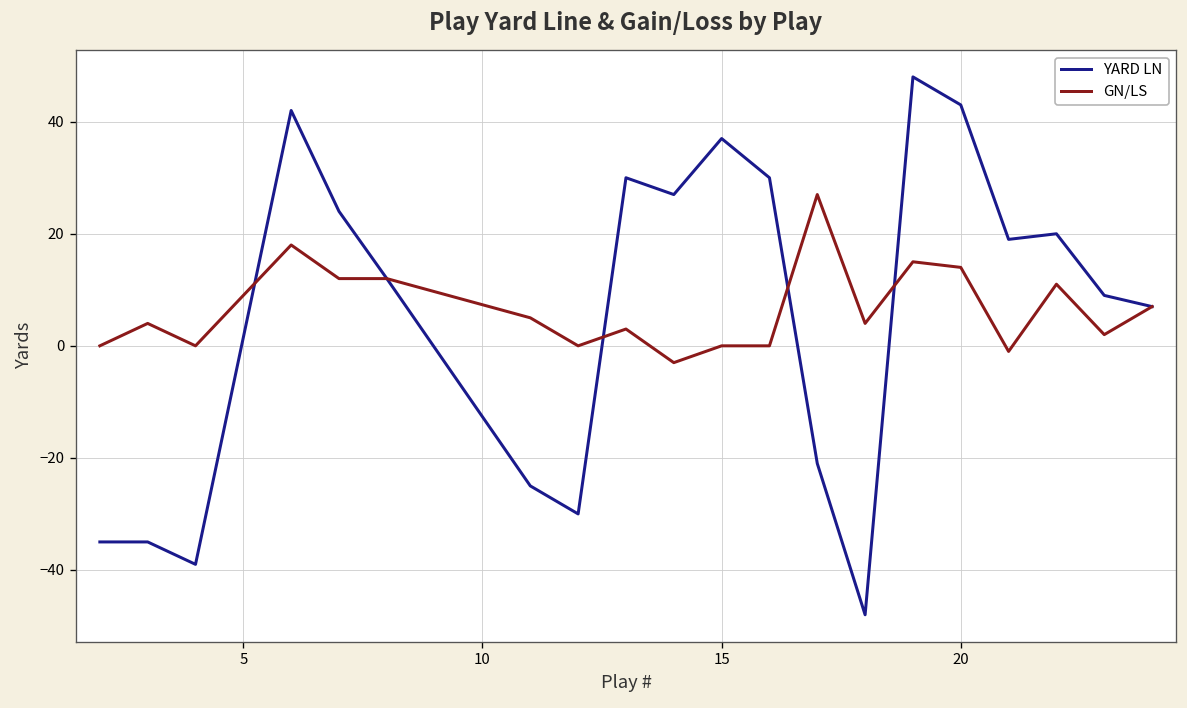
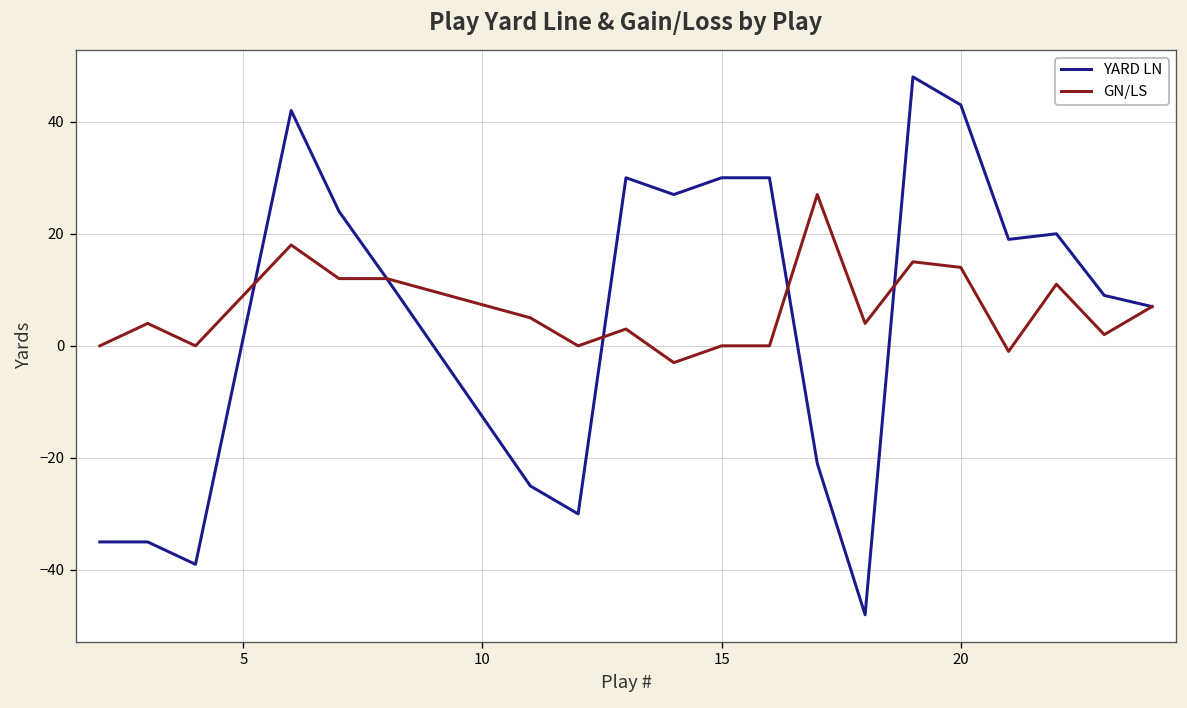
  {
    "YARD LN": {
-     "15": 37,
+     "15": 30,
      "20": 43
    },
    "GN/LS": {
      "15": 0,
      "20": 14
    }
  }
